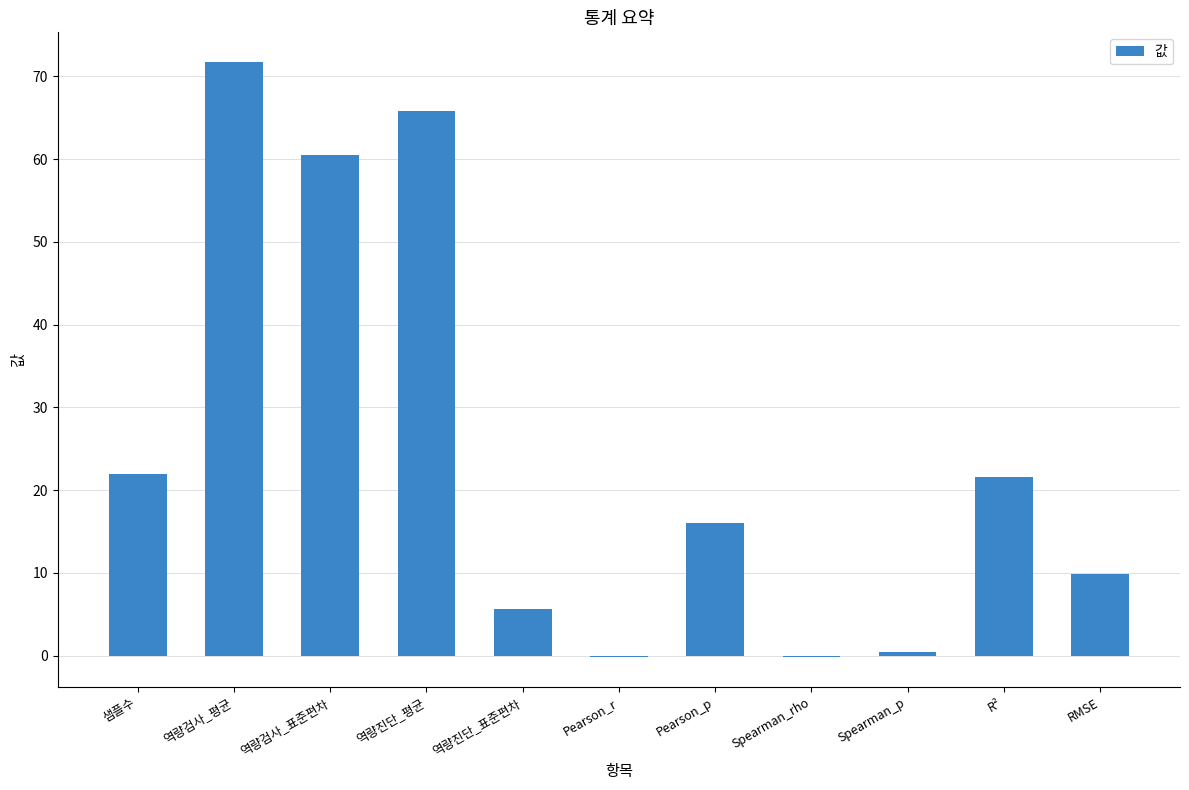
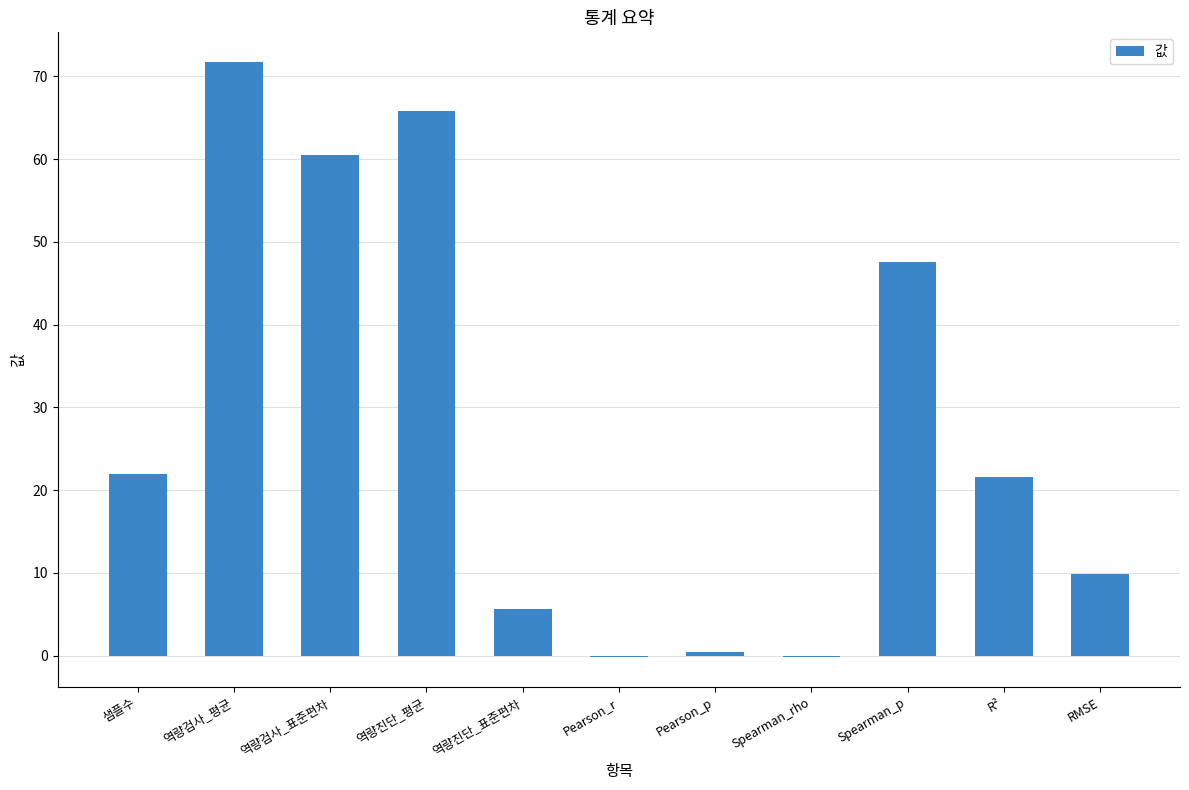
  {
    "샘플수": 22,
    "역량검사_평균": 72,
    "역량검사_표준편차": 61,
    "역량진단_평균": 66,
    "역량진단_표준편차": 6,
-   "Pearson_p": 16,
-   "Spearman_p": 0,
+   "Pearson_p": 0,
+   "Spearman_p": 48,
    "R²": 22,
    "RMSE": 10
  }
